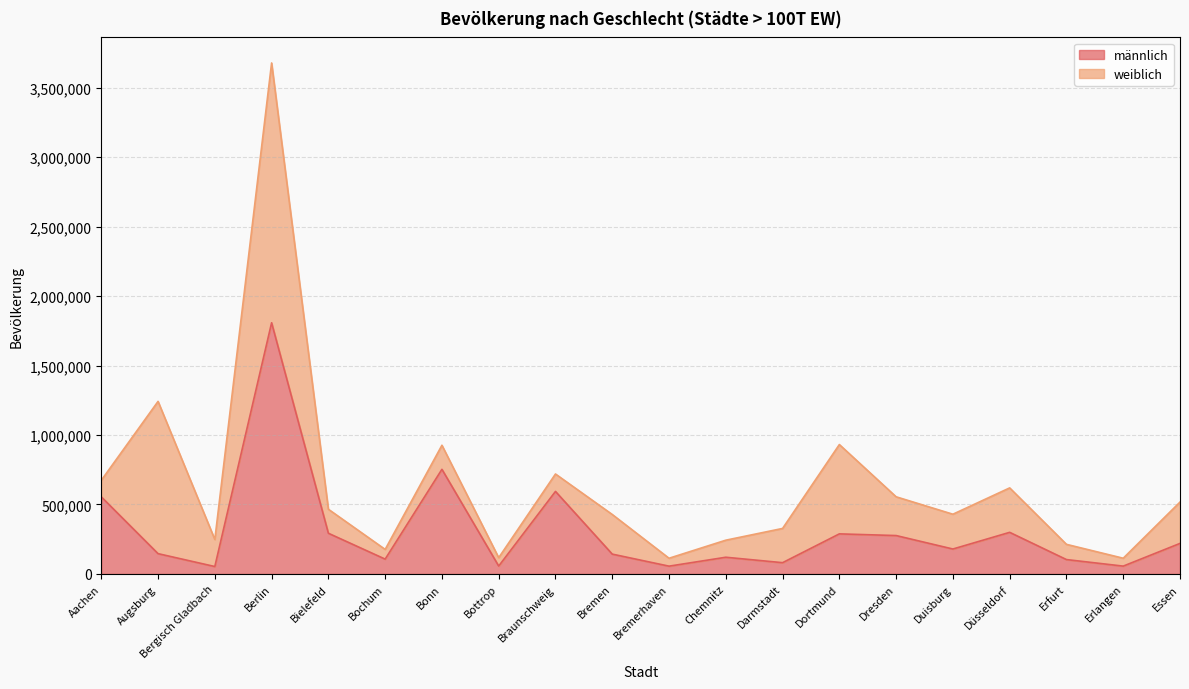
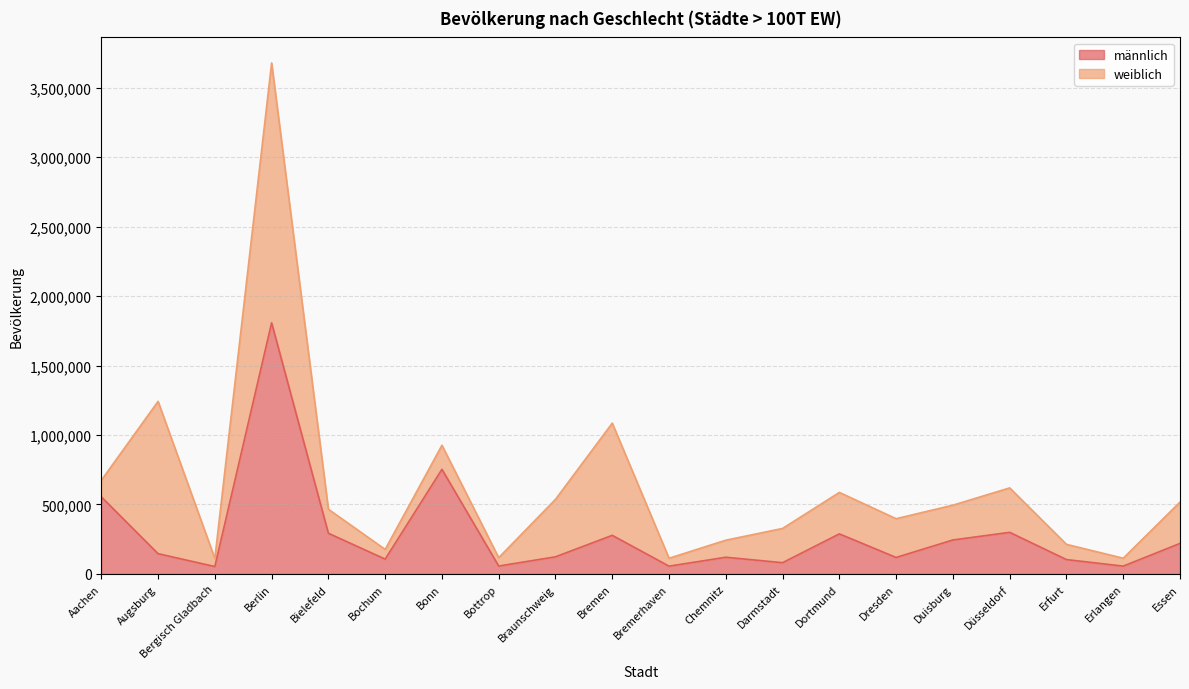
  {
    "männlich": {
      "Aachen": "560,000",
      "Augsburg": "150,000",
      "Bergisch Gladbach": "50,000",
      "Berlin": "1,810,000",
      "Bielefeld": "290,000",
      "Bochum": "110,000",
      "Bonn": "750,000",
      "Bottrop": "60,000",
-     "Braunschweig": "590,000",
-     "Bremen": "140,000",
+     "Braunschweig": "120,000",
+     "Bremen": "280,000",
      "Bremerhaven": "60,000",
      "Chemnitz": "120,000",
      "Darmstadt": "80,000",
      "Dortmund": "290,000",
-     "Dresden": "280,000",
-     "Duisburg": "180,000",
+     "Dresden": "120,000",
+     "Duisburg": "240,000",
      "Düsseldorf": "300,000",
      "Erfurt": "100,000",
      "Erlangen": "60,000",
      "Essen": "220,000"
    },
    "weiblich": {
      "Aachen": "120,000",
      "Augsburg": "1,100,000",
-     "Bergisch Gladbach": "190,000",
+     "Bergisch Gladbach": "60,000",
      "Berlin": "1,870,000",
      "Bielefeld": "170,000",
      "Bochum": "70,000",
      "Bonn": "170,000",
      "Bottrop": "60,000",
-     "Braunschweig": "130,000",
-     "Bremen": "290,000",
+     "Braunschweig": "410,000",
+     "Bremen": "810,000",
      "Bremerhaven": "60,000",
      "Chemnitz": "120,000",
      "Darmstadt": "250,000",
-     "Dortmund": "640,000",
+     "Dortmund": "300,000",
      "Dresden": "280,000",
      "Duisburg": "250,000",
      "Düsseldorf": "320,000",
      "Erfurt": "110,000",
      "Erlangen": "60,000",
      "Essen": "300,000"
    }
  }
